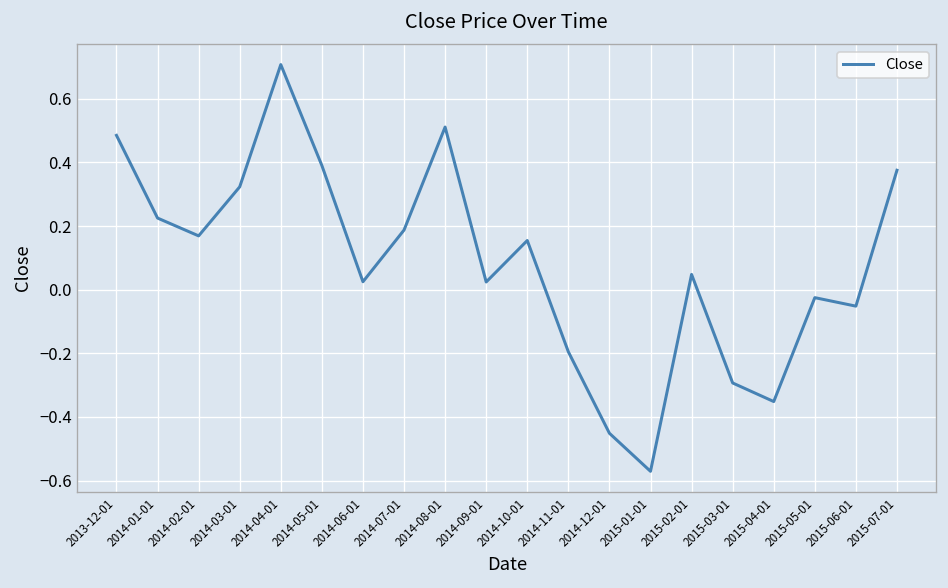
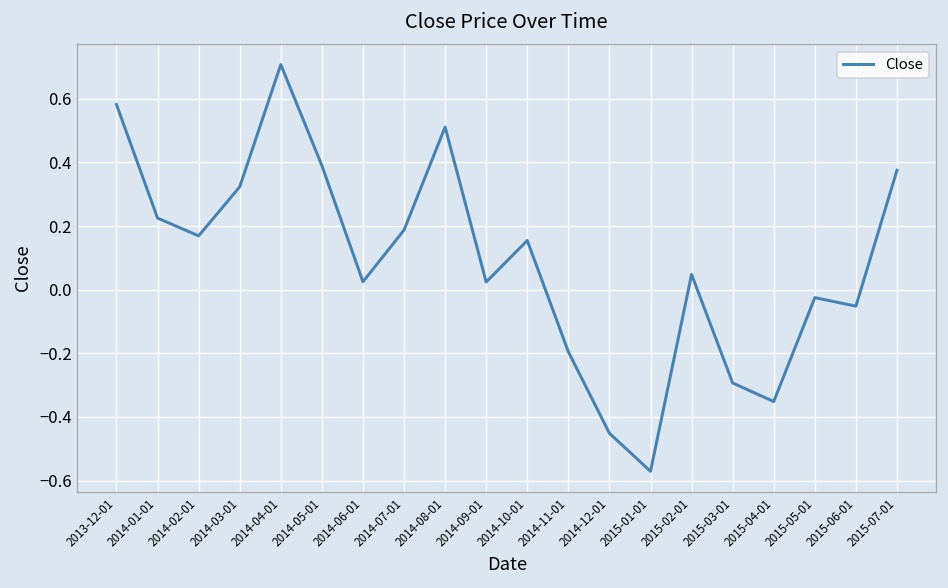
  {
-   "2013-12-01": 0.49,
+   "2013-12-01": 0.58,
    "2014-01-01": 0.23,
    "2014-02-01": 0.17,
    "2014-03-01": 0.32,
    "2014-04-01": 0.71,
    "2014-05-01": 0.39,
    "2014-06-01": 0.02,
    "2014-07-01": 0.19,
    "2014-08-01": 0.51,
    "2014-09-01": 0.02,
    "2014-10-01": 0.15,
    "2014-11-01": -0.20,
    "2014-12-01": -0.45,
    "2015-01-01": -0.57,
    "2015-02-01": 0.05,
    "2015-03-01": -0.29,
    "2015-04-01": -0.35,
    "2015-05-01": -0.03,
    "2015-06-01": -0.05,
    "2015-07-01": 0.38
  }
